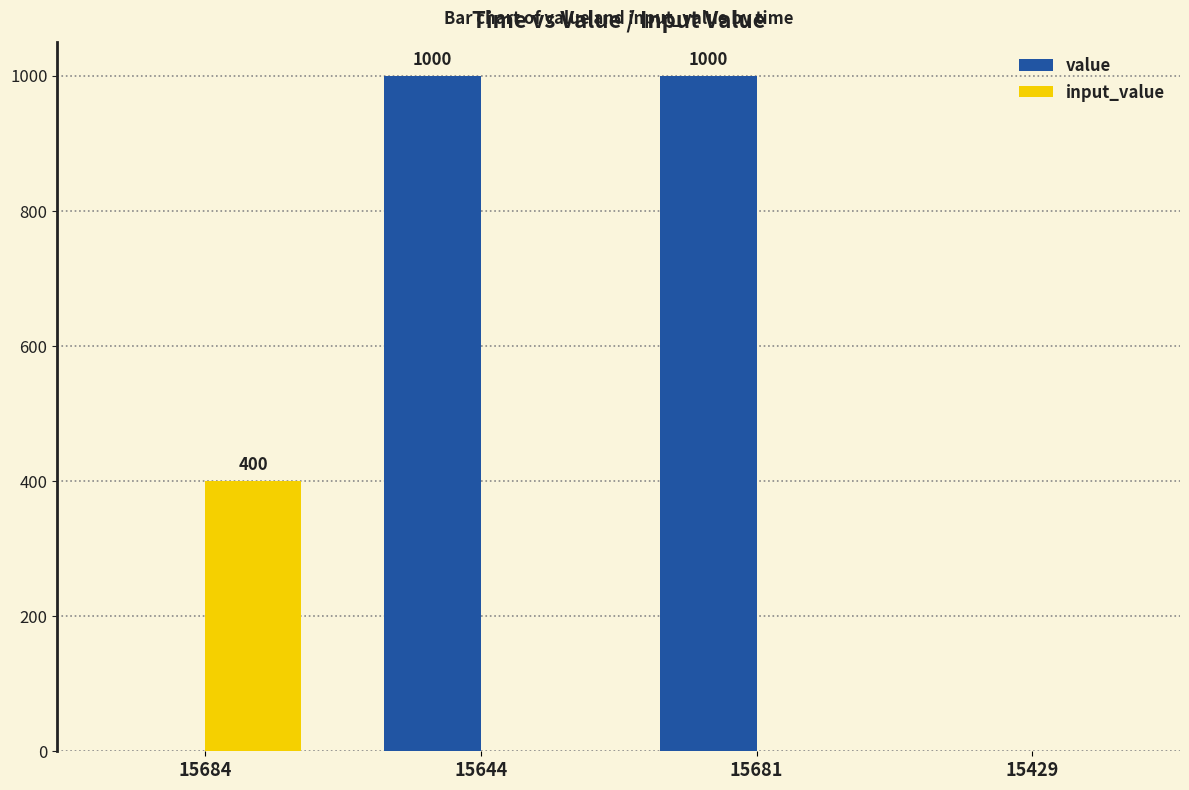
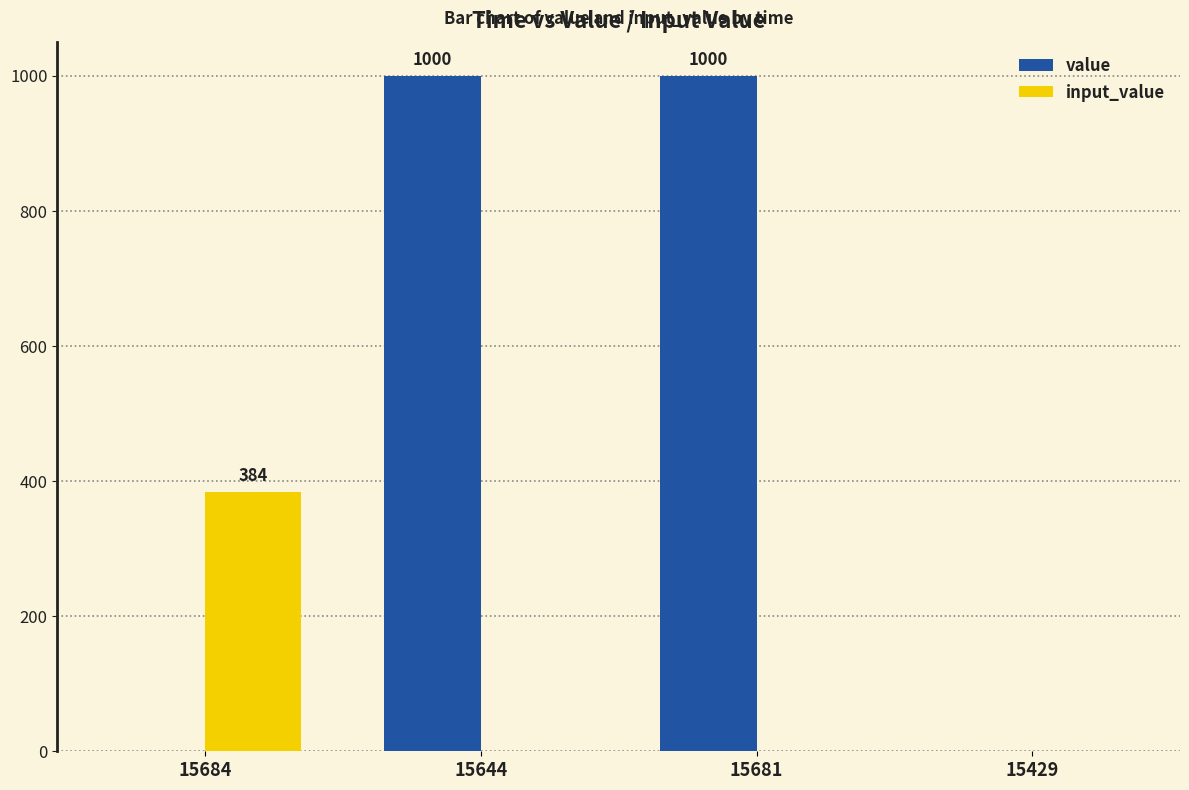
  {
    "value": {
      "15644": 1000,
      "15681": 1000
    },
    "input_value": {
-     "15684": 400
+     "15684": 384
    }
  }
